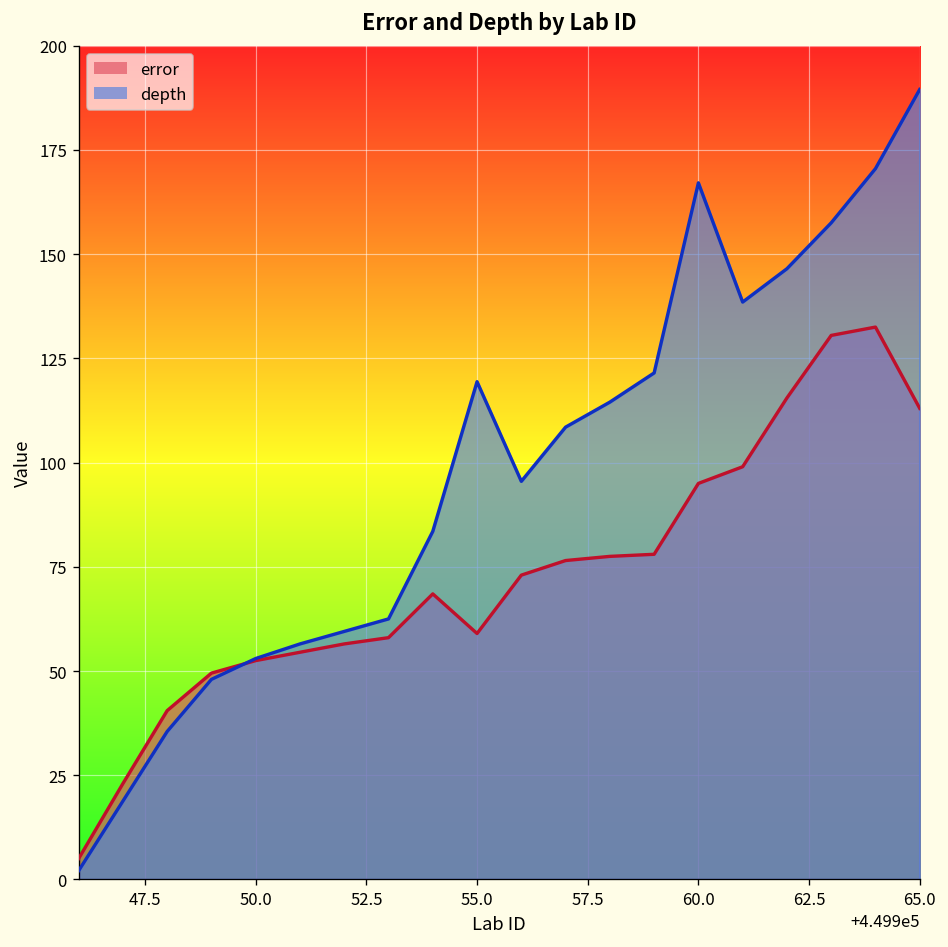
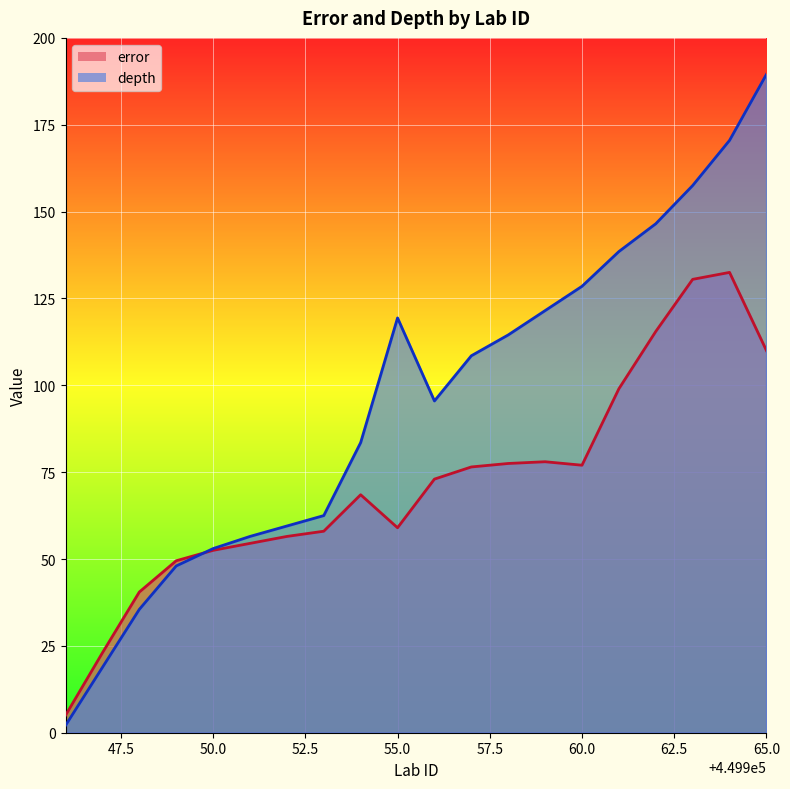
  {
    "error": {
      "55.0": 59,
-     "60.0": 95,
-     "65.0": 113
+     "60.0": 77,
+     "65.0": 110
    },
    "depth": {
      "55.0": 119,
-     "60.0": 167,
+     "60.0": 129,
      "65.0": 190
    }
  }
